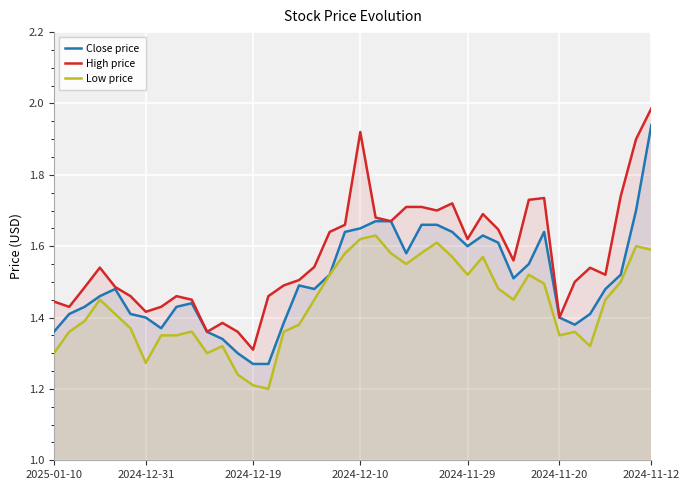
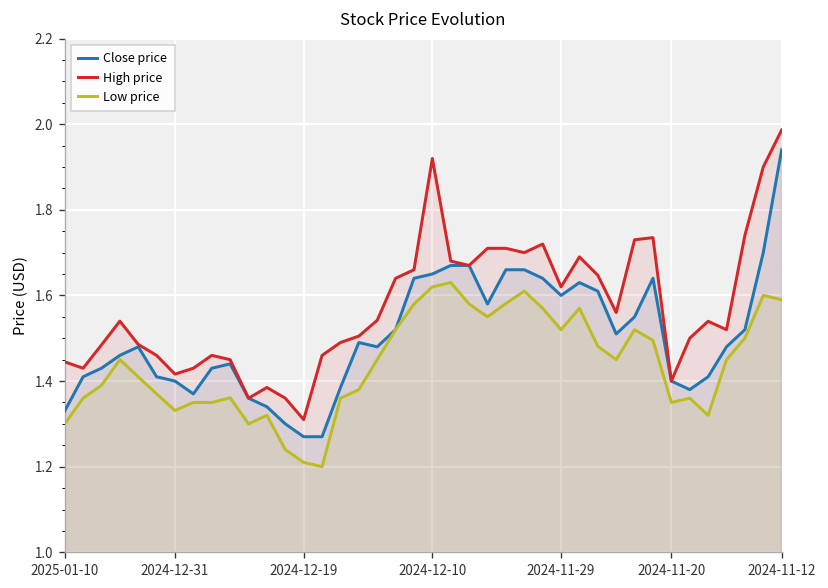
  {
    "Close price": {
-     "2025-01-10": 1.36,
+     "2025-01-10": 1.33,
      "2024-12-31": 1.40,
      "2024-12-19": 1.27,
      "2024-12-10": 1.65,
      "2024-11-29": 1.60,
      "2024-11-12": 1.94
    },
    "High price": {
      "2025-01-10": 1.44,
      "2024-12-31": 1.42,
      "2024-12-19": 1.31,
      "2024-12-10": 1.92,
      "2024-11-29": 1.62,
      "2024-11-12": 1.99
    },
    "Low price": {
      "2025-01-10": 1.30,
-     "2024-12-31": 1.27,
+     "2024-12-31": 1.33,
      "2024-12-19": 1.21,
      "2024-12-10": 1.62,
      "2024-11-29": 1.52,
      "2024-11-20": 1.35,
      "2024-11-12": 1.59
    }
  }
